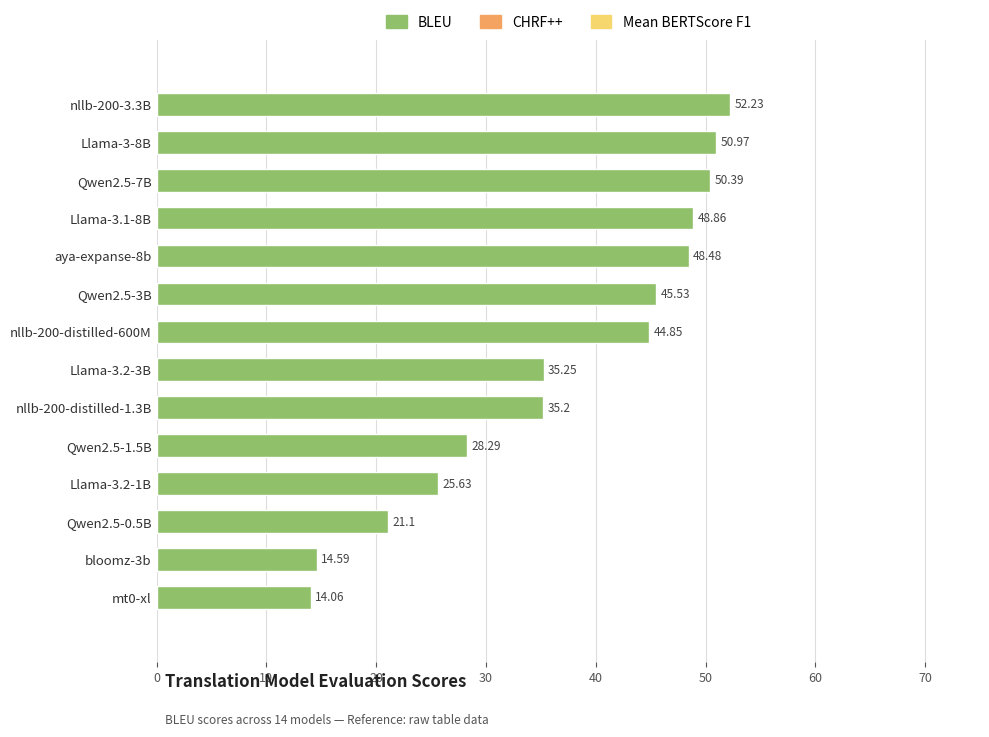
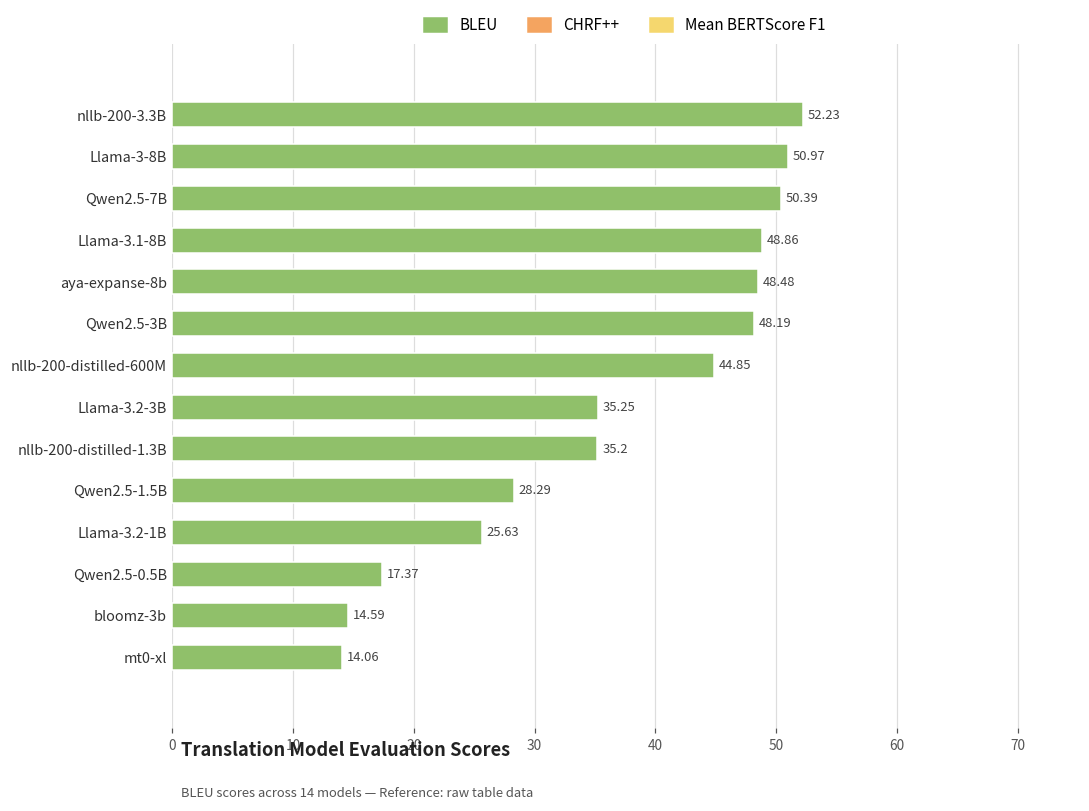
  {
    "BLEU": {
      "nllb-200-3.3B": 52.23,
      "Llama-3-8B": 50.97,
      "Qwen2.5-7B": 50.39,
      "Llama-3.1-8B": 48.86,
      "aya-expanse-8b": 48.48,
-     "Qwen2.5-3B": 45.53,
+     "Qwen2.5-3B": 48.19,
      "nllb-200-distilled-600M": 44.85,
      "Llama-3.2-3B": 35.25,
      "nllb-200-distilled-1.3B": 35.2,
      "Qwen2.5-1.5B": 28.29,
      "Llama-3.2-1B": 25.63,
-     "Qwen2.5-0.5B": 21.1,
+     "Qwen2.5-0.5B": 17.37,
      "bloomz-3b": 14.59,
      "mt0-xl": 14.06
    }
  }
